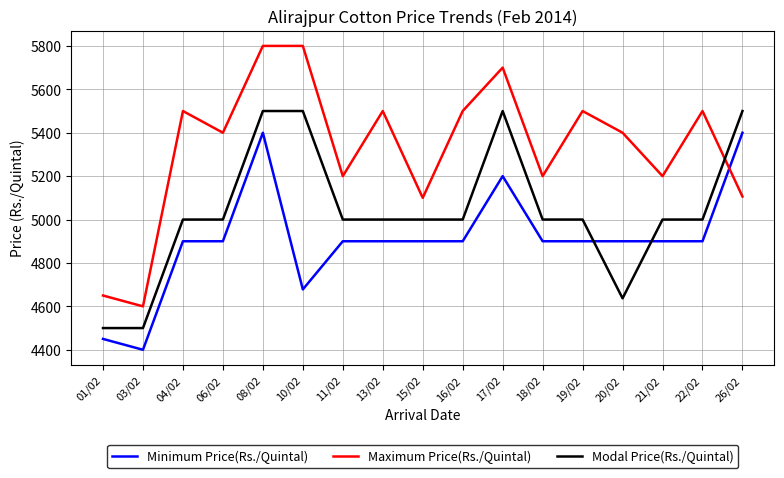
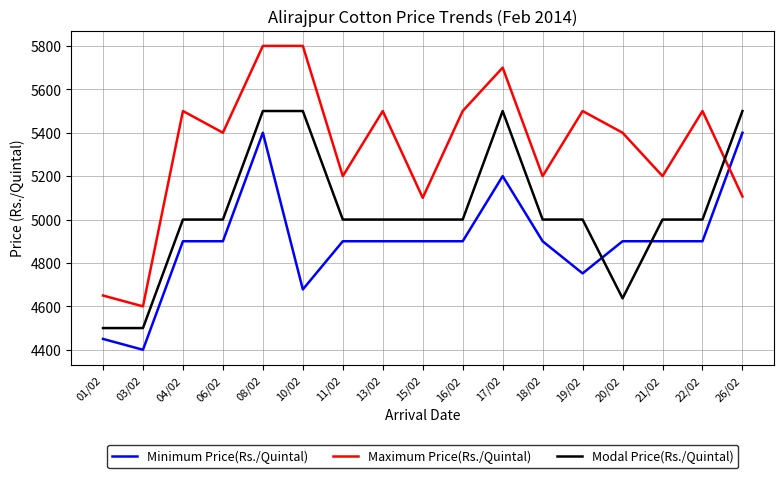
  {
    "Minimum Price(Rs./Quintal)": {
      "01/02": 4450,
      "03/02": 4400,
      "04/02": 4900,
      "06/02": 4900,
      "08/02": 5400,
      "10/02": 4680,
      "11/02": 4900,
      "13/02": 4900,
      "15/02": 4900,
      "16/02": 4900,
      "17/02": 5200,
      "18/02": 4900,
-     "19/02": 4900,
+     "19/02": 4750,
      "20/02": 4900,
      "21/02": 4900,
      "22/02": 4900,
      "26/02": 5400
    },
    "Maximum Price(Rs./Quintal)": {
      "01/02": 4650,
      "03/02": 4600,
      "04/02": 5500,
      "06/02": 5400,
      "08/02": 5800,
      "10/02": 5800,
      "11/02": 5200,
      "13/02": 5500,
      "15/02": 5100,
      "16/02": 5500,
      "17/02": 5700,
      "18/02": 5200,
      "19/02": 5500,
      "20/02": 5400,
      "21/02": 5200,
      "22/02": 5500,
      "26/02": 5110
    },
    "Modal Price(Rs./Quintal)": {
      "01/02": 4500,
      "03/02": 4500,
      "04/02": 5000,
      "06/02": 5000,
      "08/02": 5500,
      "10/02": 5500,
      "11/02": 5000,
      "13/02": 5000,
      "15/02": 5000,
      "16/02": 5000,
      "17/02": 5500,
      "18/02": 5000,
      "19/02": 5000,
      "20/02": 4640,
      "21/02": 5000,
      "22/02": 5000,
      "26/02": 5500
    }
  }
